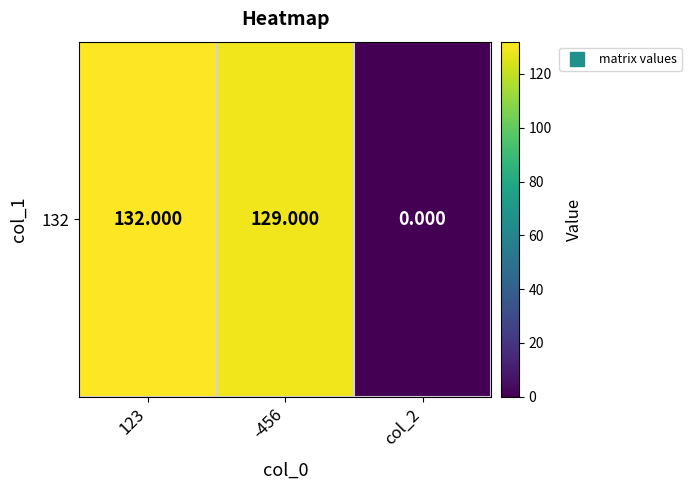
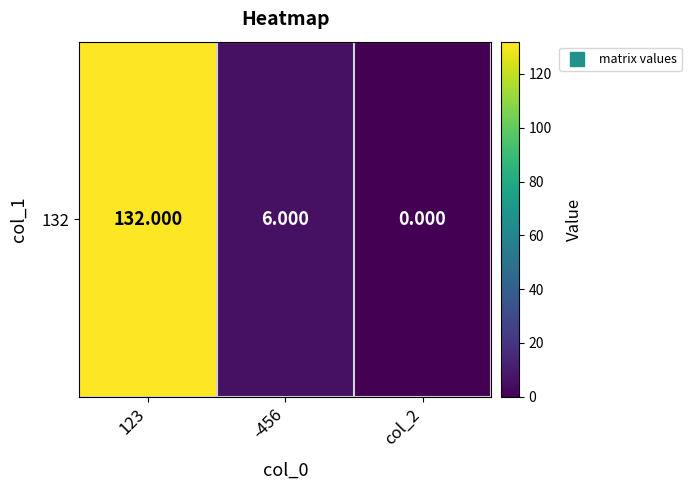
  {
    "132": {
      "123": 132.000,
-     "-456": 129.000,
+     "-456": 6.000,
      "col_2": 0.000
    }
  }
